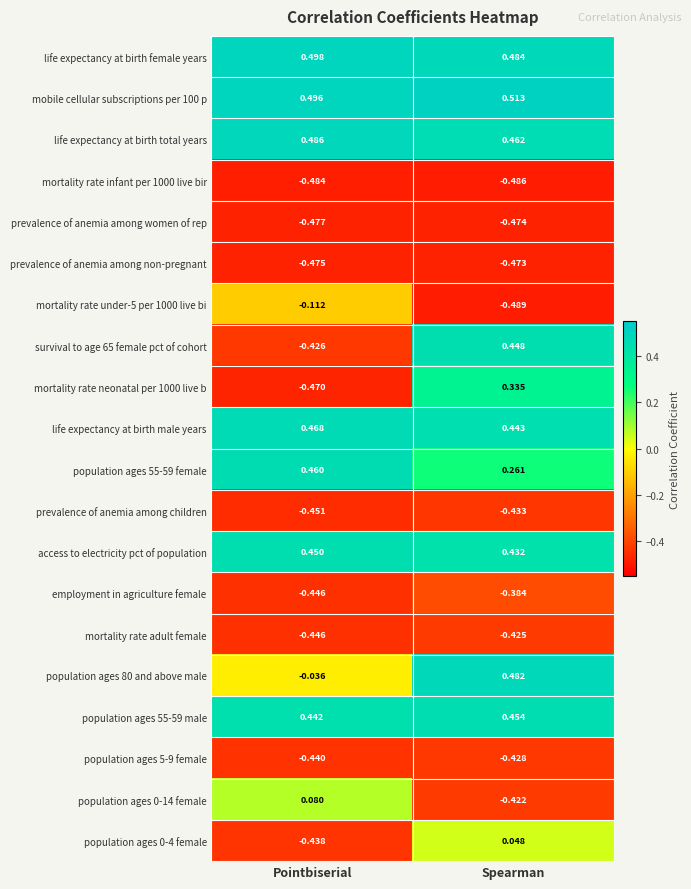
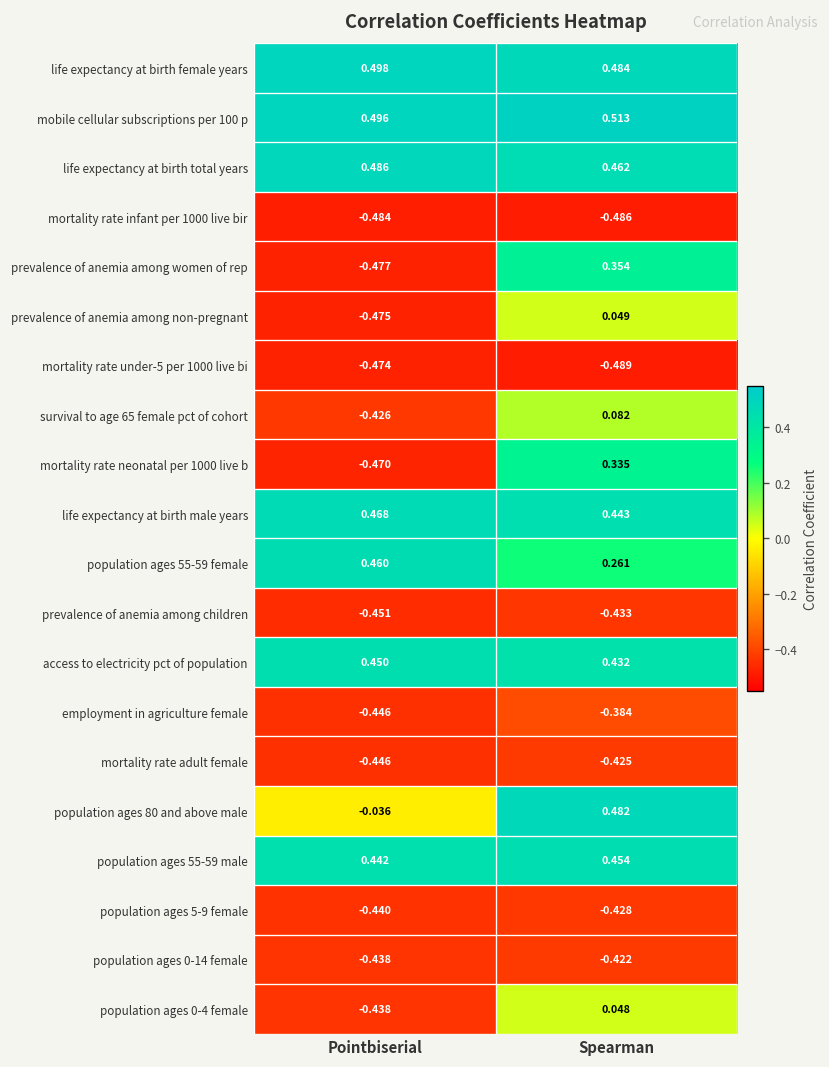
  {
    "life expectancy at birth female years": {
      "Pointbiserial": 0.498,
      "Spearman": 0.484
    },
    "mobile cellular subscriptions per 100 p": {
      "Pointbiserial": 0.496,
      "Spearman": 0.513
    },
    "life expectancy at birth total years": {
      "Pointbiserial": 0.486,
      "Spearman": 0.462
    },
    "mortality rate infant per 1000 live bir": {
      "Pointbiserial": -0.484,
      "Spearman": -0.486
    },
    "prevalence of anemia among women of rep": {
      "Pointbiserial": -0.477,
-     "Spearman": -0.474
+     "Spearman": 0.354
    },
    "prevalence of anemia among non-pregnant": {
      "Pointbiserial": -0.475,
-     "Spearman": -0.473
+     "Spearman": 0.049
    },
    "mortality rate under-5 per 1000 live bi": {
-     "Pointbiserial": -0.112,
+     "Pointbiserial": -0.474,
      "Spearman": -0.489
    },
    "survival to age 65 female pct of cohort": {
      "Pointbiserial": -0.426,
-     "Spearman": 0.448
+     "Spearman": 0.082
    },
    "mortality rate neonatal per 1000 live b": {
      "Pointbiserial": -0.470,
      "Spearman": 0.335
    },
    "life expectancy at birth male years": {
      "Pointbiserial": 0.468,
      "Spearman": 0.443
    },
    "population ages 55-59 female": {
      "Pointbiserial": 0.460,
      "Spearman": 0.261
    },
    "prevalence of anemia among children": {
      "Pointbiserial": -0.451,
      "Spearman": -0.433
    },
    "access to electricity pct of population": {
      "Pointbiserial": 0.450,
      "Spearman": 0.432
    },
    "employment in agriculture female": {
      "Pointbiserial": -0.446,
      "Spearman": -0.384
    },
    "mortality rate adult female": {
      "Pointbiserial": -0.446,
      "Spearman": -0.425
    },
    "population ages 80 and above male": {
      "Pointbiserial": -0.036,
      "Spearman": 0.482
    },
    "population ages 55-59 male": {
      "Pointbiserial": 0.442,
      "Spearman": 0.454
    },
    "population ages 5-9 female": {
      "Pointbiserial": -0.440,
      "Spearman": -0.428
    },
    "population ages 0-14 female": {
-     "Pointbiserial": 0.080,
+     "Pointbiserial": -0.438,
      "Spearman": -0.422
    },
    "population ages 0-4 female": {
      "Pointbiserial": -0.438,
      "Spearman": 0.048
    }
  }
